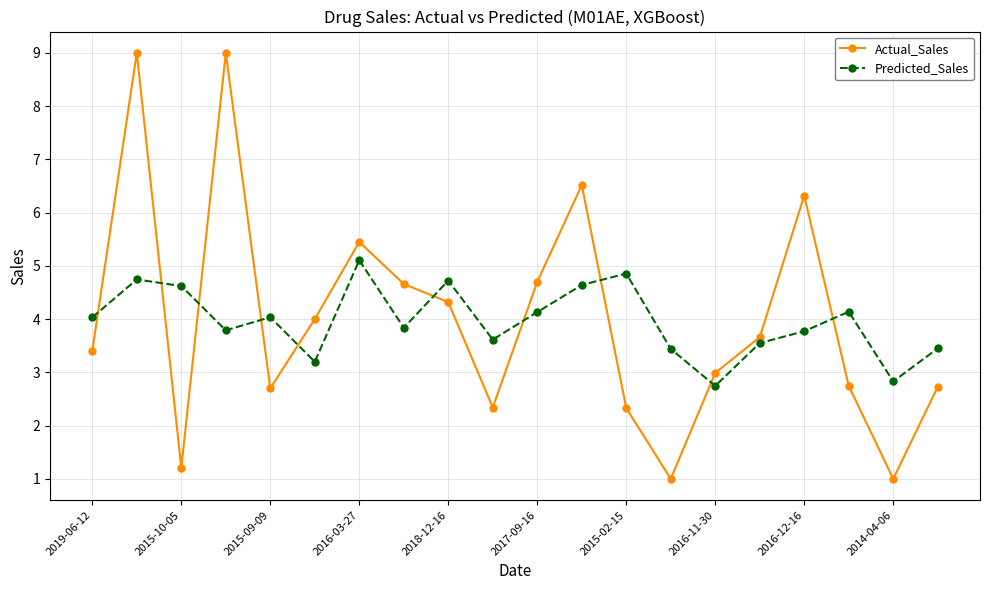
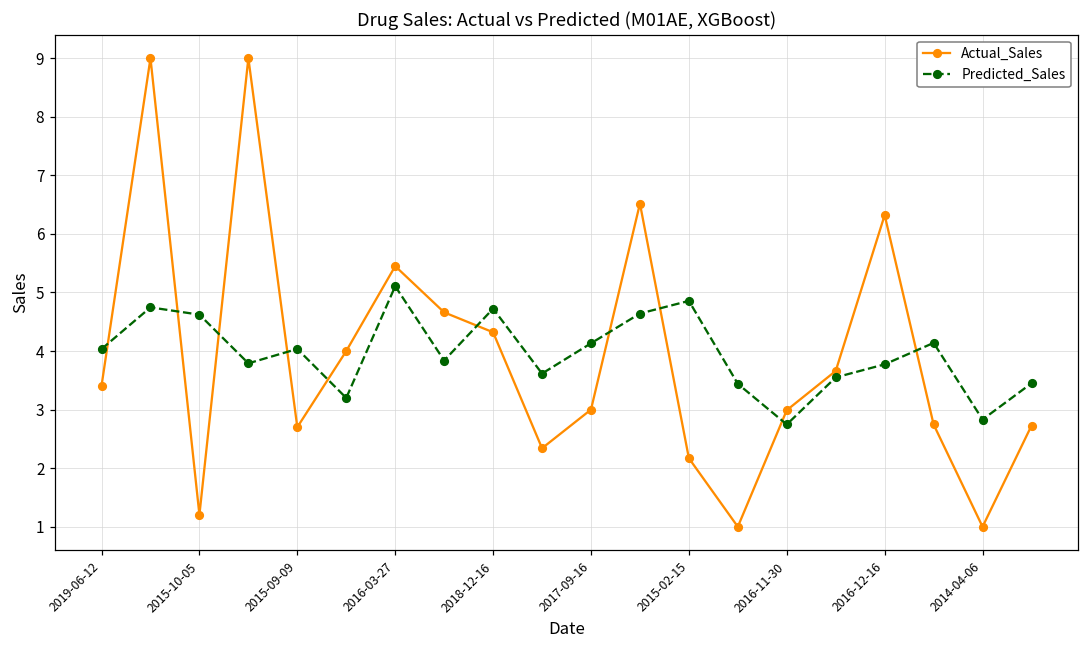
  {
    "Actual_Sales": {
      "2019-06-12": 3.4,
      "2015-10-05": 1.2,
      "2015-09-09": 2.7,
      "2016-03-27": 5.4,
      "2018-12-16": 4.3,
-     "2017-09-16": 4.7,
-     "2015-02-15": 2.3,
+     "2017-09-16": 3.0,
+     "2015-02-15": 2.2,
      "2016-11-30": 3.0,
      "2016-12-16": 6.3,
      "2014-04-06": 1.0
    },
    "Predicted_Sales": {
      "2019-06-12": 4.0,
      "2015-10-05": 4.6,
      "2015-09-09": 4.0,
      "2016-03-27": 5.1,
      "2018-12-16": 4.7,
      "2017-09-16": 4.1,
      "2015-02-15": 4.9,
      "2016-11-30": 2.7,
      "2016-12-16": 3.8,
      "2014-04-06": 2.8
    }
  }
